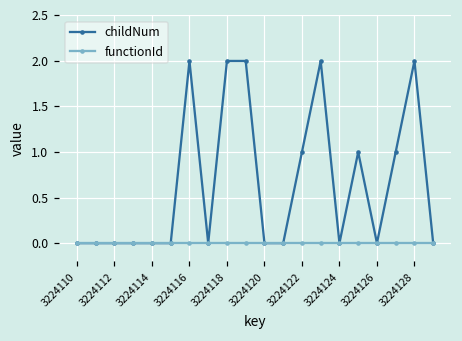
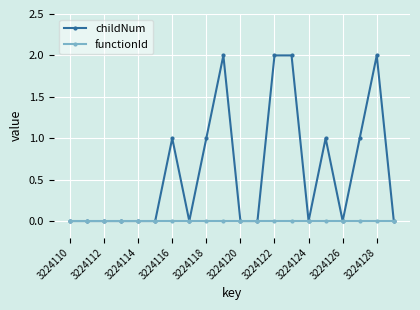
  {
    "childNum": {
-     "3224116": 2,
-     "3224118": 2,
-     "3224122": 1,
+     "3224116": 1,
+     "3224118": 1,
+     "3224122": 2,
      "3224128": 2
    },
    "functionId": {
      "3224116": 0,
      "3224118": 0,
      "3224122": 0,
      "3224128": 0
    }
  }
